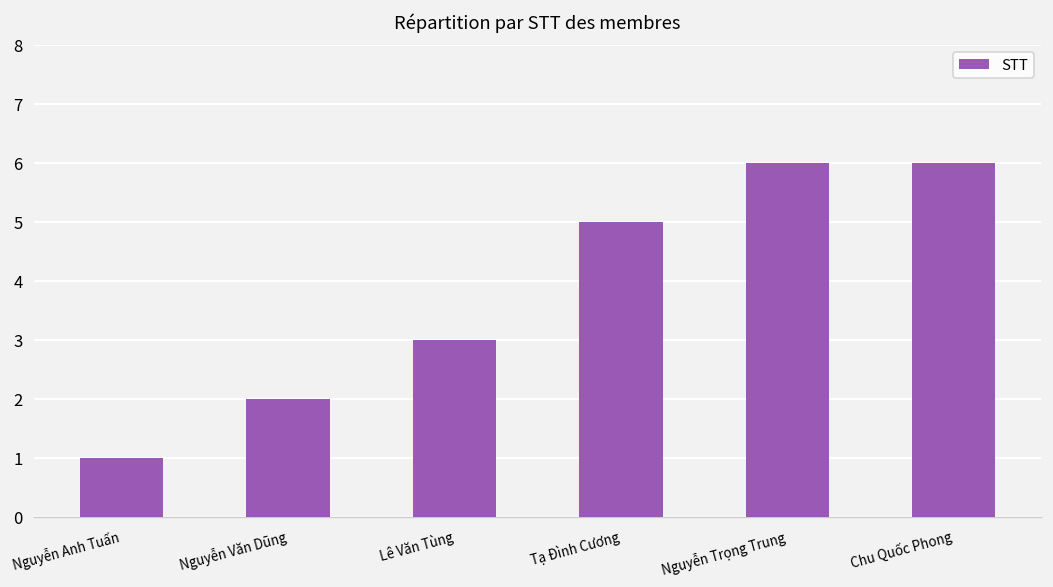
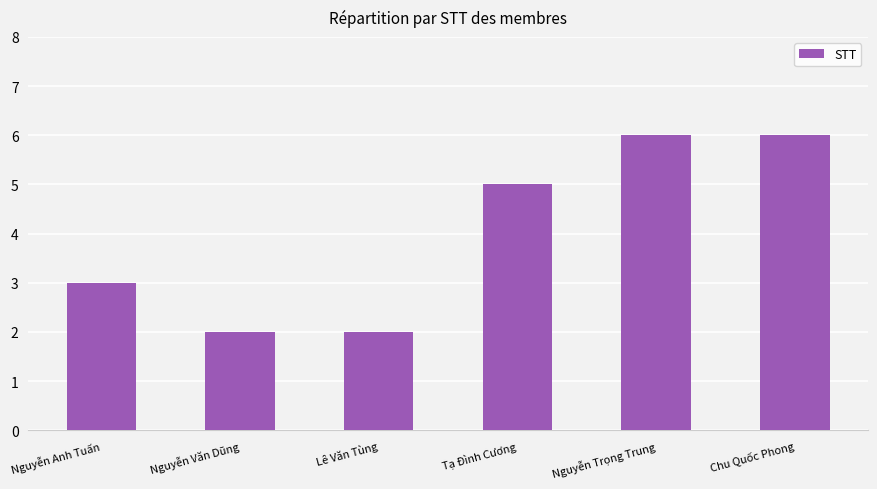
  {
-   "Nguyễn Anh Tuấn": 1,
+   "Nguyễn Anh Tuấn": 3,
    "Nguyễn Văn Dũng": 2,
-   "Lê Văn Tùng": 3,
+   "Lê Văn Tùng": 2,
    "Tạ Đình Cương": 5,
    "Nguyễn Trọng Trung": 6,
    "Chu Quốc Phong": 6
  }
